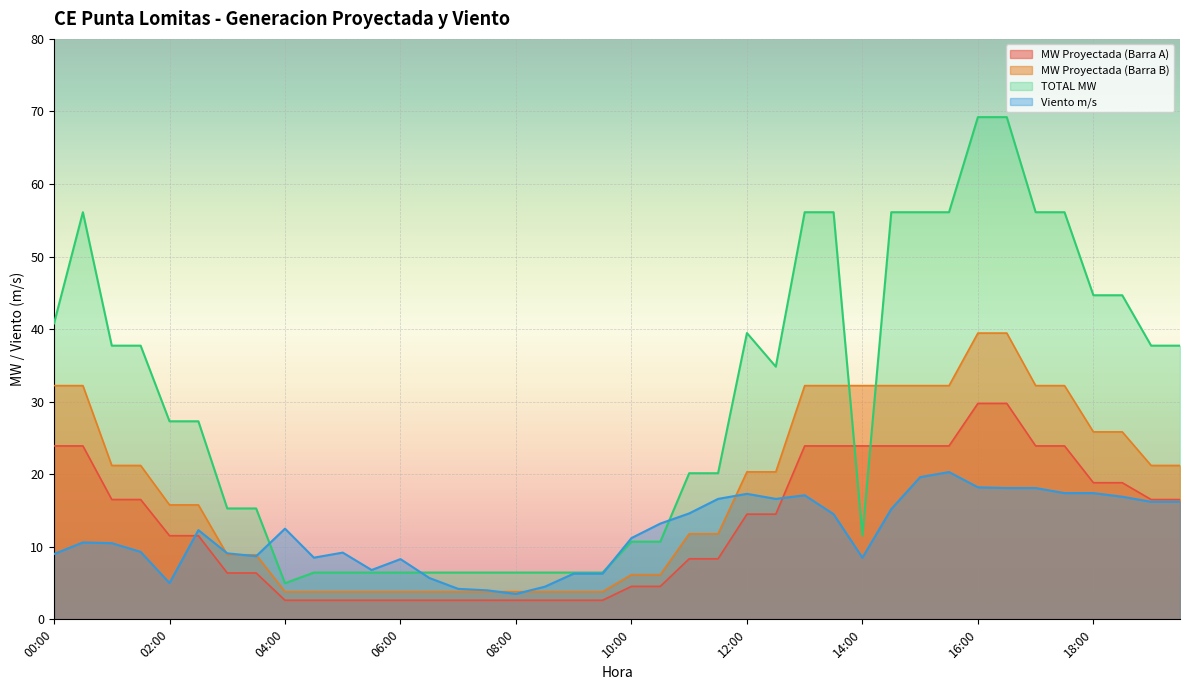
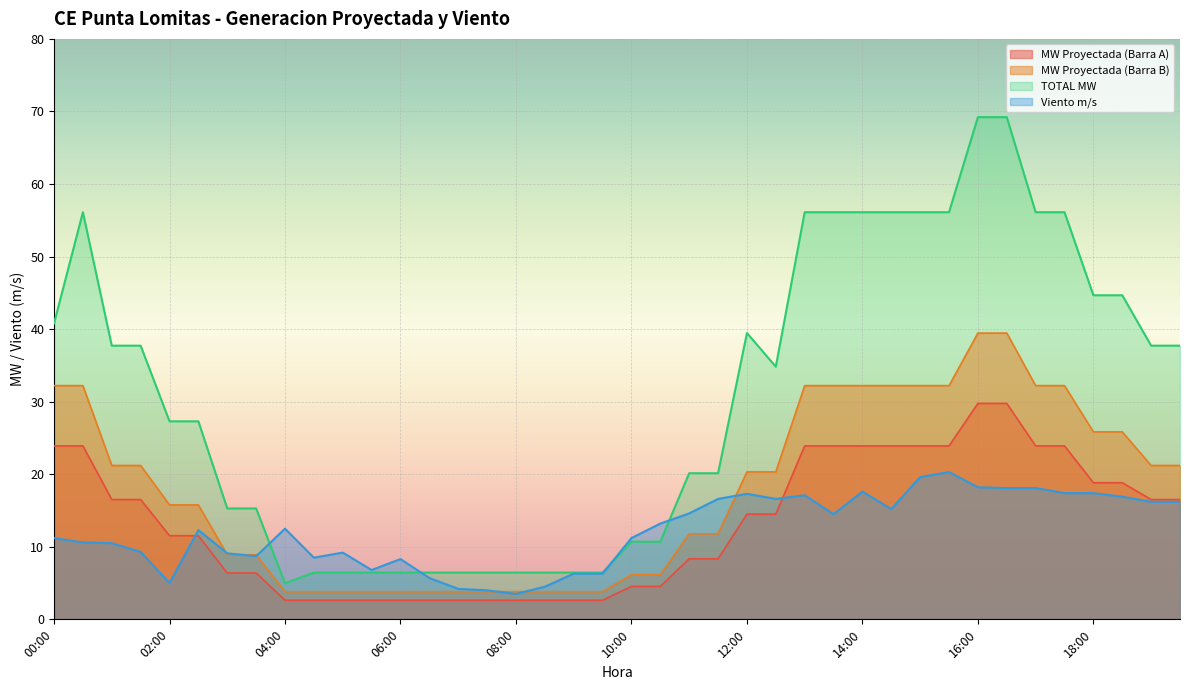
  {
    "TOTAL MW": {
      "00:00": 41,
      "02:00": 27,
      "04:00": 5,
      "06:00": 6,
      "08:00": 6,
      "10:00": 11,
      "12:00": 39,
-     "14:00": 12,
+     "14:00": 56,
      "16:00": 69,
      "18:00": 45
    },
    "Viento m/s": {
-     "00:00": 9,
+     "00:00": 11,
      "02:00": 5,
      "04:00": 13,
      "06:00": 8,
      "10:00": 11,
      "12:00": 17,
-     "14:00": 9,
+     "14:00": 18,
      "16:00": 18,
      "18:00": 17
    }
  }
